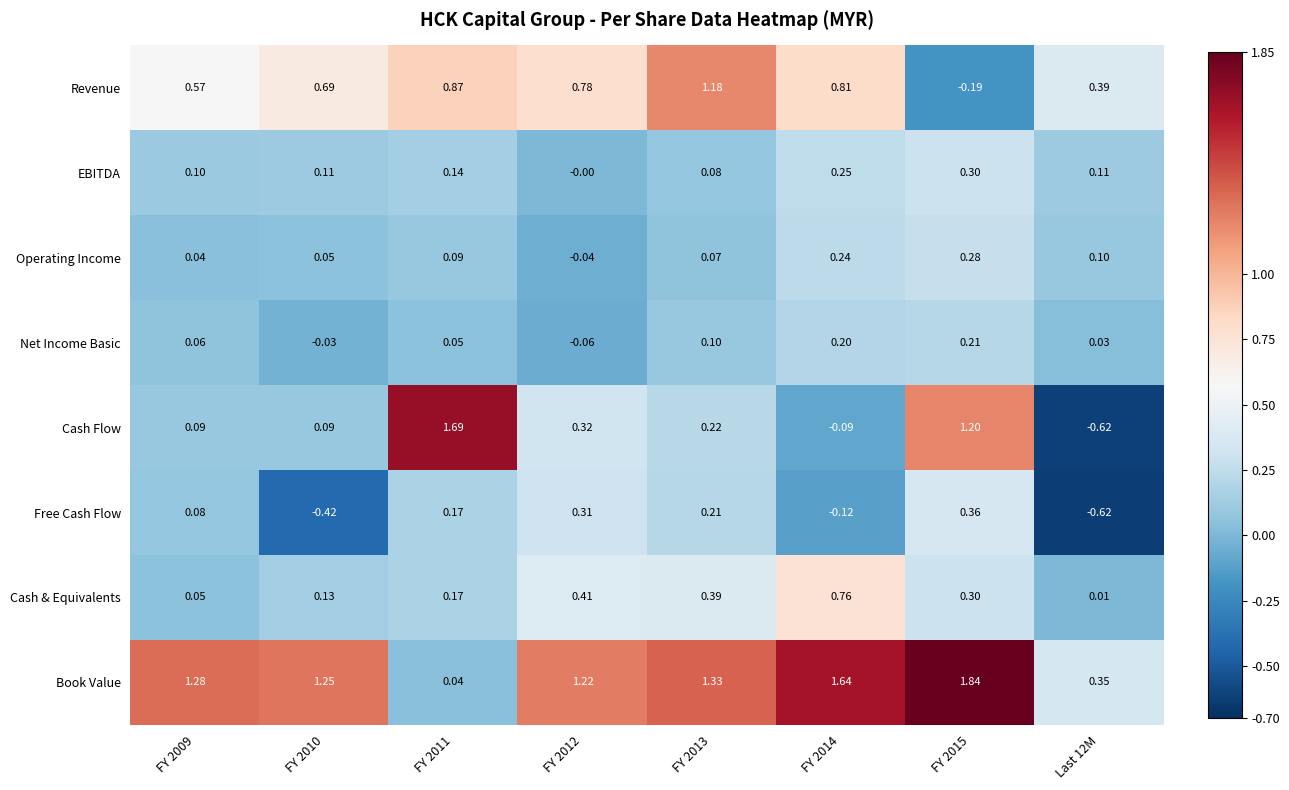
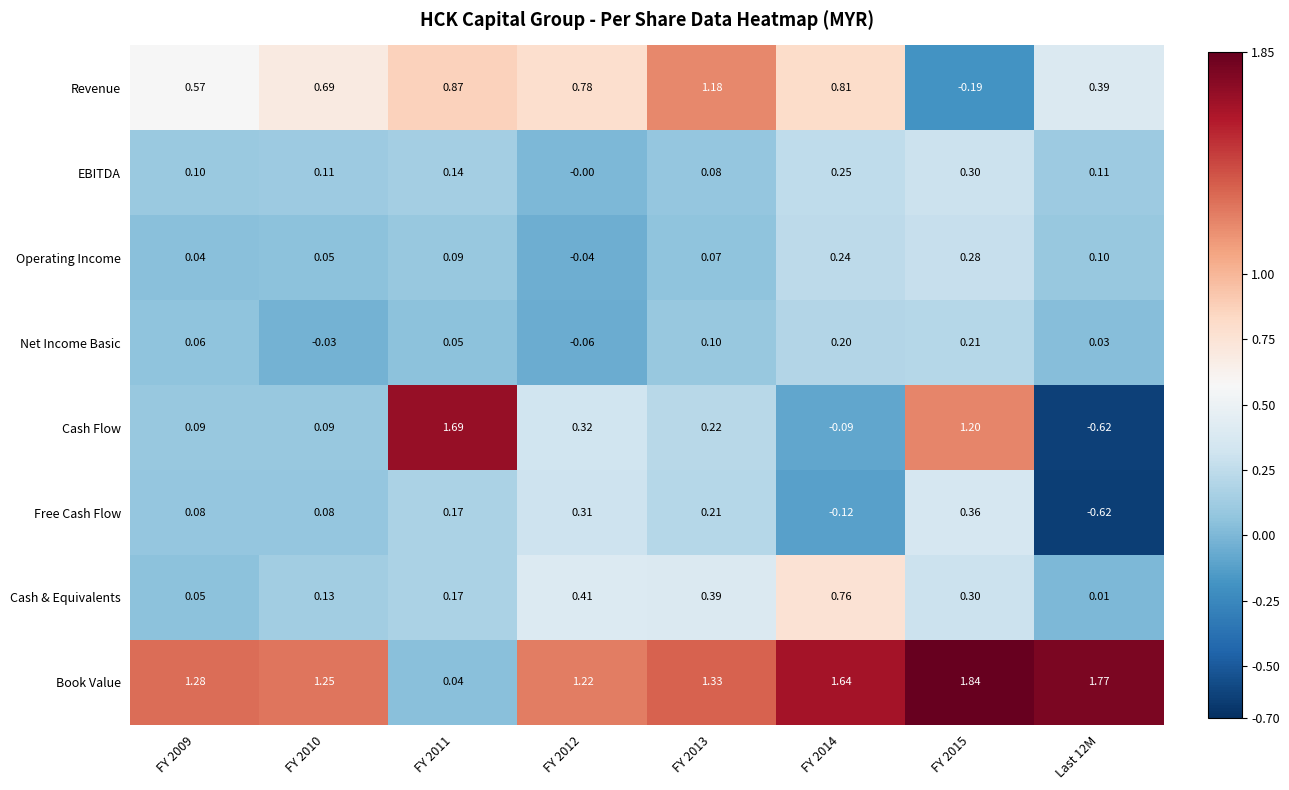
  {
    "Revenue": {
      "FY 2009": 0.57,
      "FY 2010": 0.69,
      "FY 2011": 0.87,
      "FY 2012": 0.78,
      "FY 2013": 1.18,
      "FY 2014": 0.81,
      "FY 2015": -0.19,
      "Last 12M": 0.39
    },
    "EBITDA": {
      "FY 2009": 0.10,
      "FY 2010": 0.11,
      "FY 2011": 0.14,
      "FY 2012": -0.00,
      "FY 2013": 0.08,
      "FY 2014": 0.25,
      "FY 2015": 0.30,
      "Last 12M": 0.11
    },
    "Operating Income": {
      "FY 2009": 0.04,
      "FY 2010": 0.05,
      "FY 2011": 0.09,
      "FY 2012": -0.04,
      "FY 2013": 0.07,
      "FY 2014": 0.24,
      "FY 2015": 0.28,
      "Last 12M": 0.10
    },
    "Net Income Basic": {
      "FY 2009": 0.06,
      "FY 2010": -0.03,
      "FY 2011": 0.05,
      "FY 2012": -0.06,
      "FY 2013": 0.10,
      "FY 2014": 0.20,
      "FY 2015": 0.21,
      "Last 12M": 0.03
    },
    "Cash Flow": {
      "FY 2009": 0.09,
      "FY 2010": 0.09,
      "FY 2011": 1.69,
      "FY 2012": 0.32,
      "FY 2013": 0.22,
      "FY 2014": -0.09,
      "FY 2015": 1.20,
      "Last 12M": -0.62
    },
    "Free Cash Flow": {
      "FY 2009": 0.08,
-     "FY 2010": -0.42,
+     "FY 2010": 0.08,
      "FY 2011": 0.17,
      "FY 2012": 0.31,
      "FY 2013": 0.21,
      "FY 2014": -0.12,
      "FY 2015": 0.36,
      "Last 12M": -0.62
    },
    "Cash & Equivalents": {
      "FY 2009": 0.05,
      "FY 2010": 0.13,
      "FY 2011": 0.17,
      "FY 2012": 0.41,
      "FY 2013": 0.39,
      "FY 2014": 0.76,
      "FY 2015": 0.30,
      "Last 12M": 0.01
    },
    "Book Value": {
      "FY 2009": 1.28,
      "FY 2010": 1.25,
      "FY 2011": 0.04,
      "FY 2012": 1.22,
      "FY 2013": 1.33,
      "FY 2014": 1.64,
      "FY 2015": 1.84,
-     "Last 12M": 0.35
+     "Last 12M": 1.77
    }
  }
